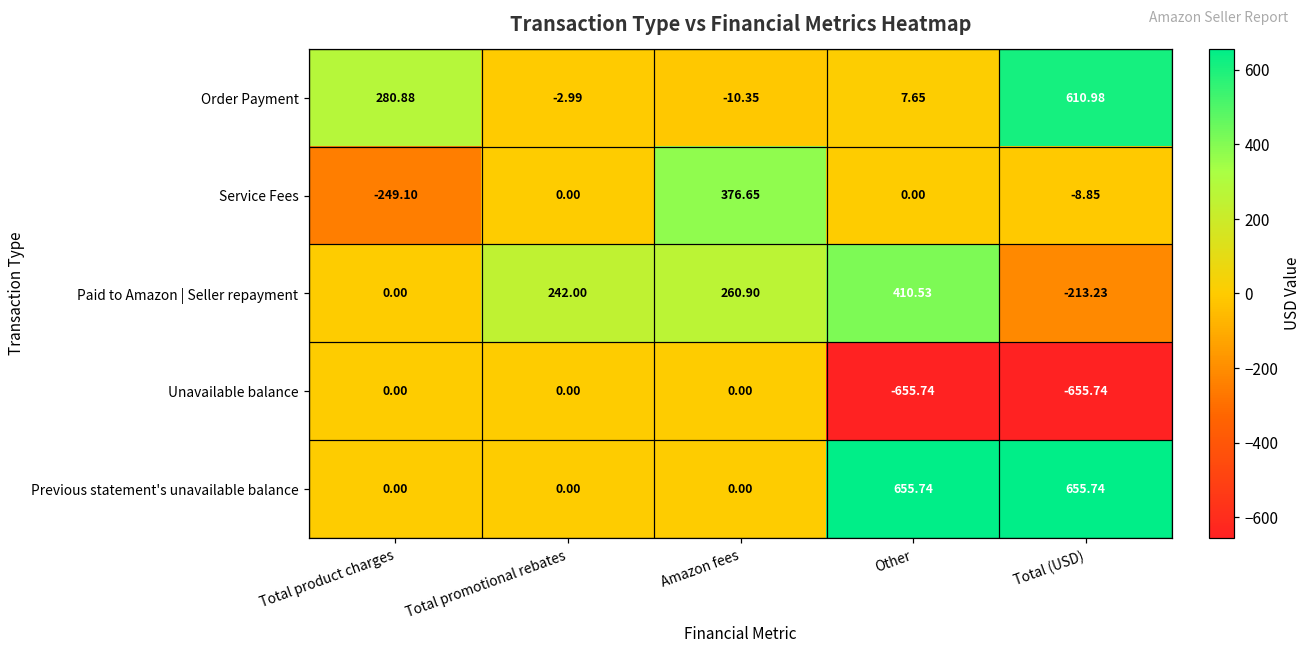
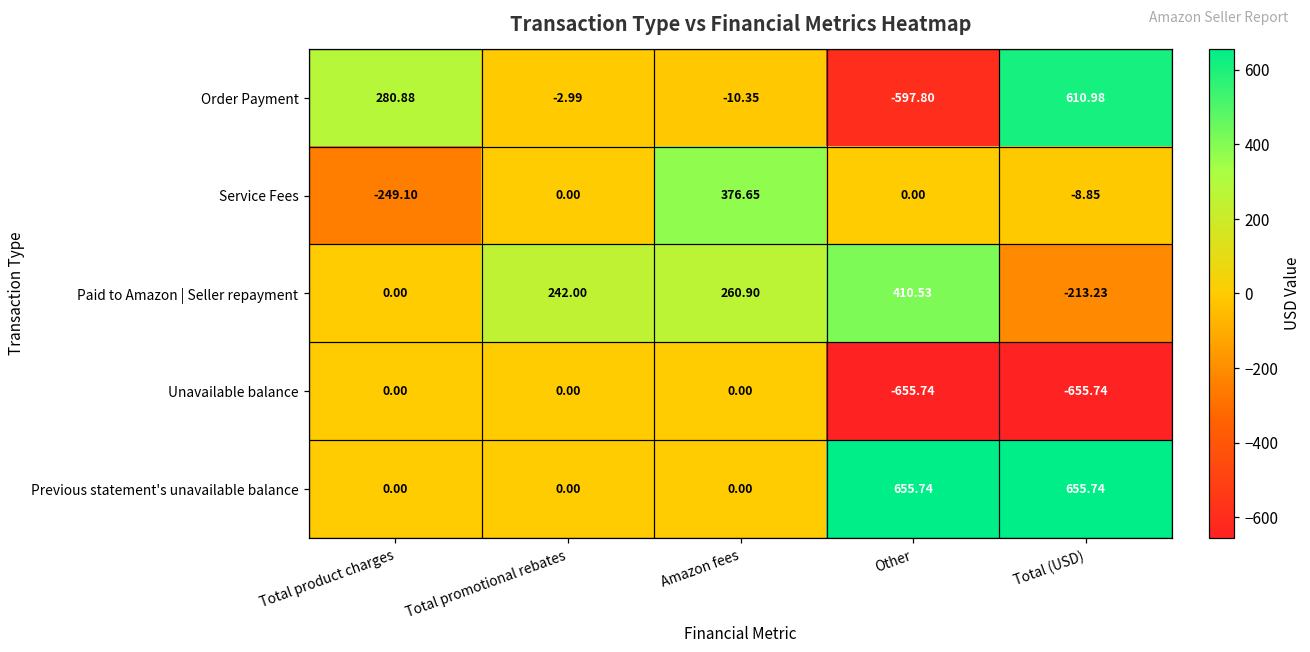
  {
    "Order Payment": {
      "Total product charges": 280.88,
      "Total promotional rebates": -2.99,
      "Amazon fees": -10.35,
-     "Other": 7.65,
+     "Other": -597.80,
      "Total (USD)": 610.98
    },
    "Service Fees": {
      "Total product charges": -249.10,
      "Total promotional rebates": 0.00,
      "Amazon fees": 376.65,
      "Other": 0.00,
      "Total (USD)": -8.85
    },
    "Paid to Amazon | Seller repayment": {
      "Total product charges": 0.00,
      "Total promotional rebates": 242.00,
      "Amazon fees": 260.90,
      "Other": 410.53,
      "Total (USD)": -213.23
    },
    "Unavailable balance": {
      "Total product charges": 0.00,
      "Total promotional rebates": 0.00,
      "Amazon fees": 0.00,
      "Other": -655.74,
      "Total (USD)": -655.74
    },
    "Previous statement's unavailable balance": {
      "Total product charges": 0.00,
      "Total promotional rebates": 0.00,
      "Amazon fees": 0.00,
      "Other": 655.74,
      "Total (USD)": 655.74
    }
  }
